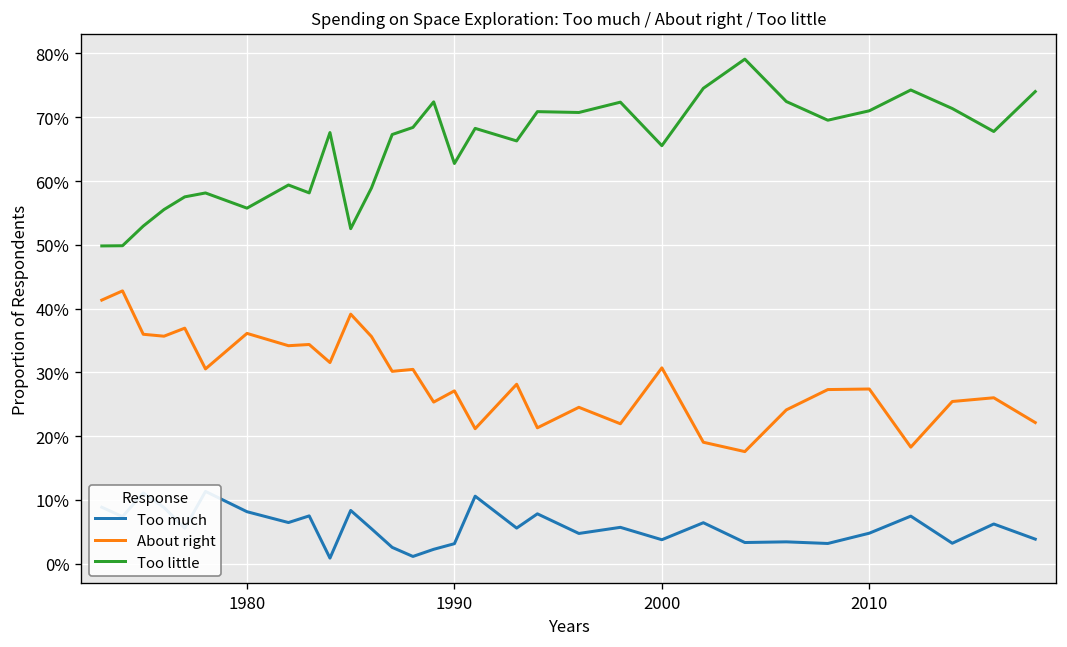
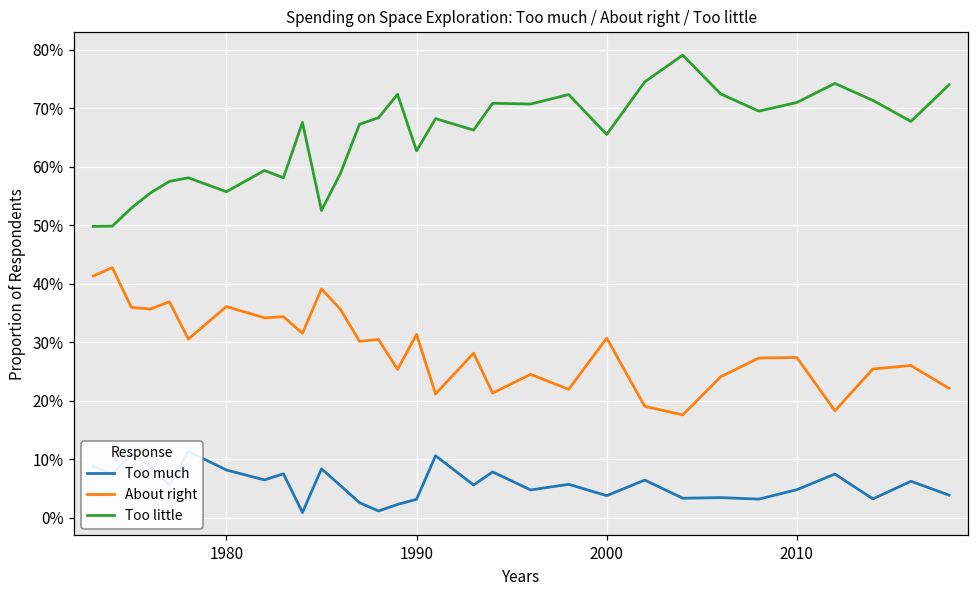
  {
    "Too much": {
      "1980": "8%",
      "1990": "3%",
      "2000": "4%",
      "2010": "5%"
    },
    "About right": {
      "1980": "36%",
-     "1990": "27%",
+     "1990": "31%",
      "2000": "31%",
      "2010": "27%"
    },
    "Too little": {
      "1980": "56%",
      "1990": "63%",
      "2000": "66%",
      "2010": "71%"
    }
  }
